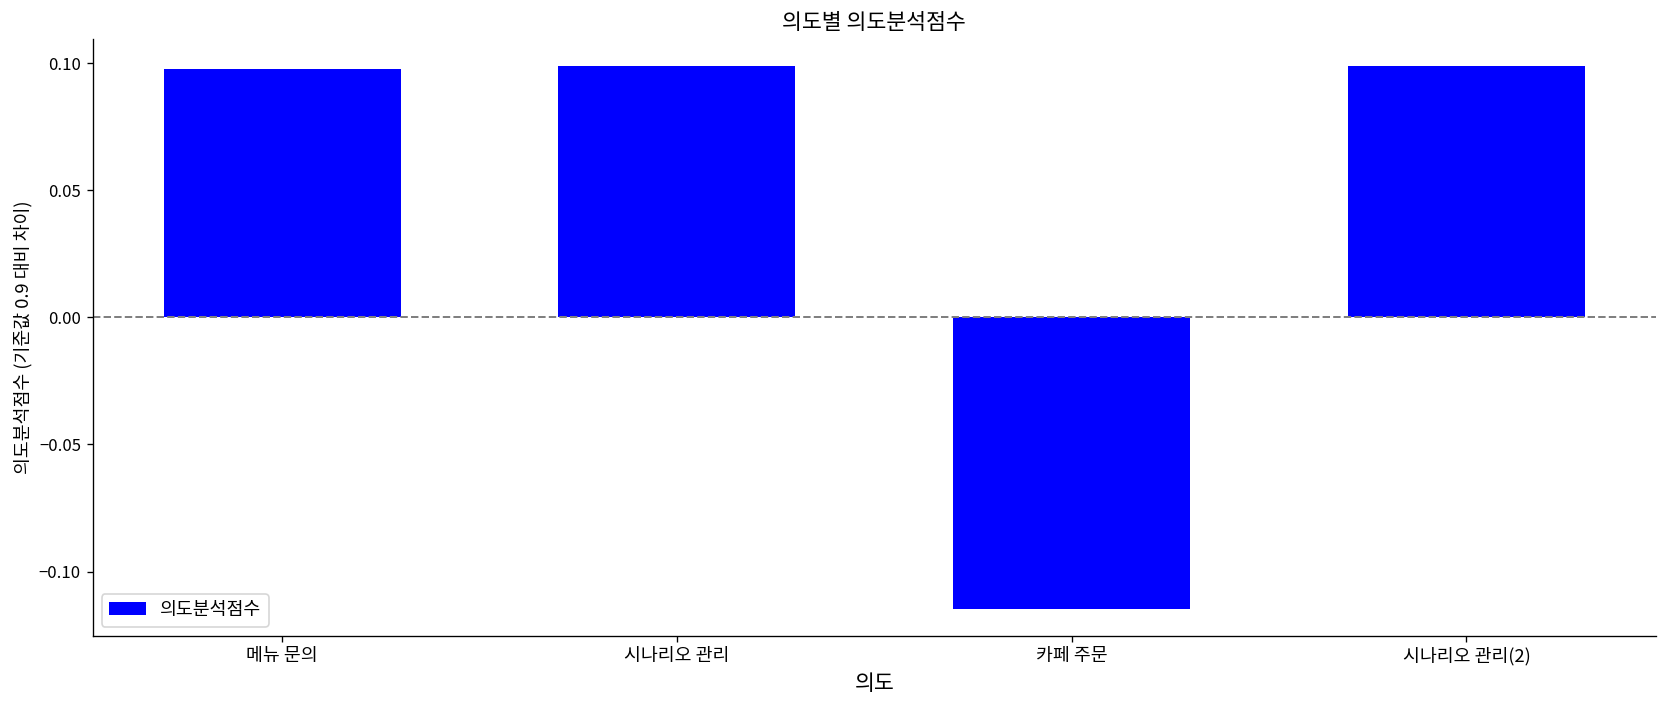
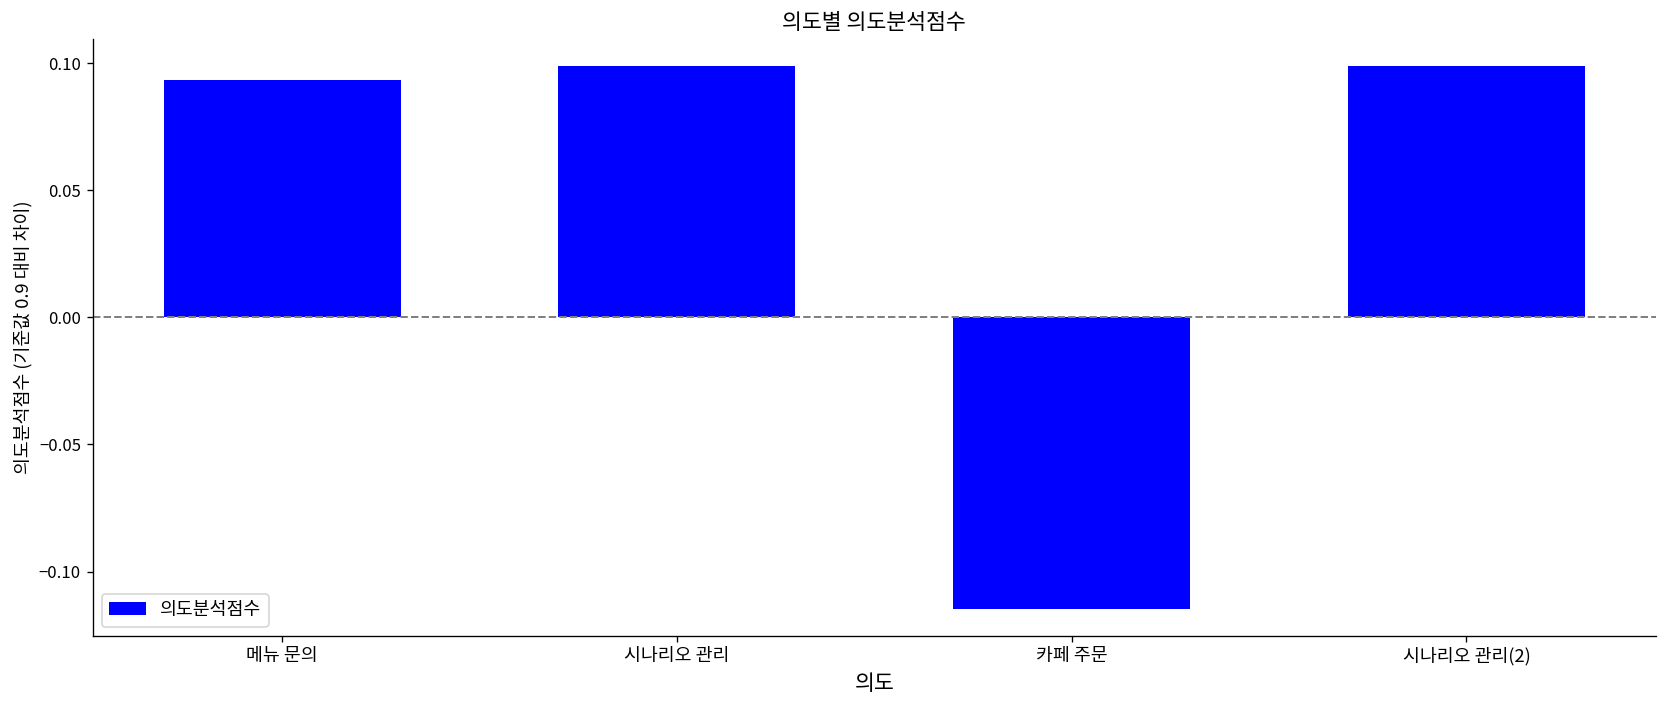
  {
-   "메뉴 문의": 0.098,
+   "메뉴 문의": 0.093,
    "시나리오 관리": 0.099,
    "카페 주문": -0.115,
    "시나리오 관리(2)": 0.099
  }
